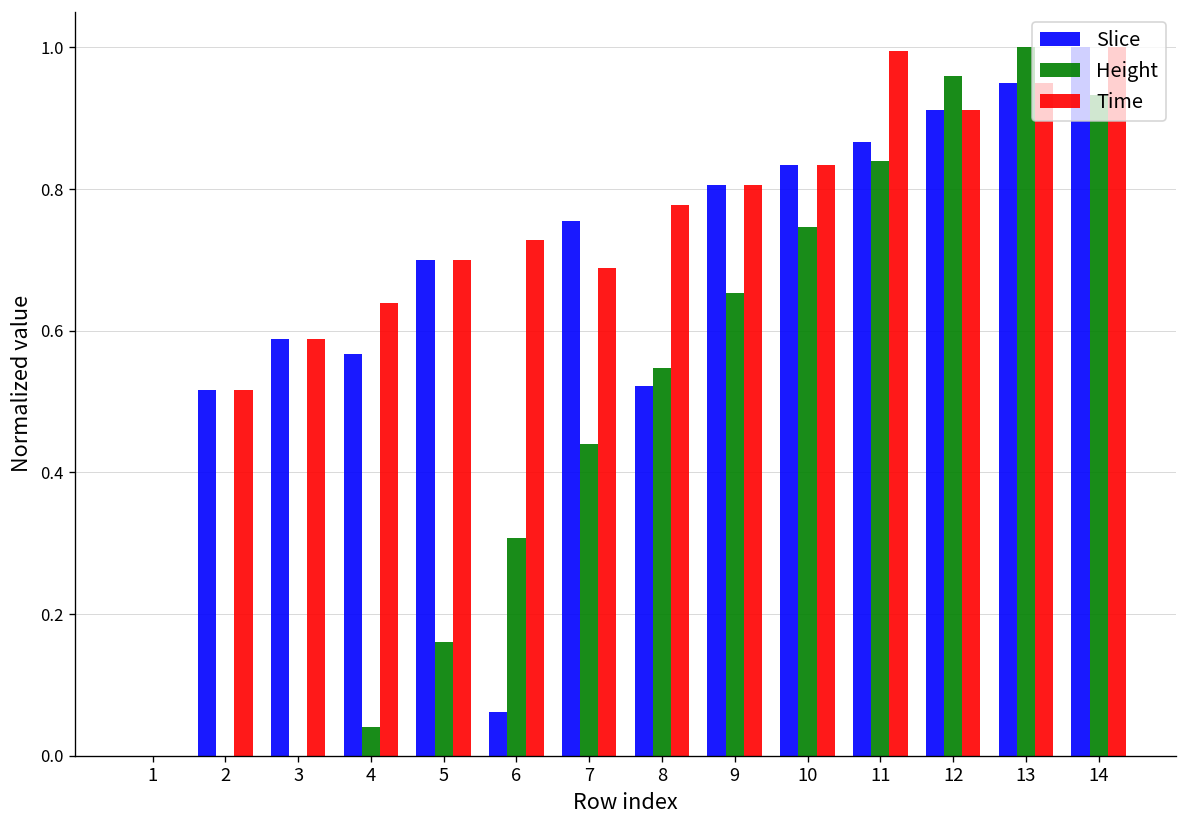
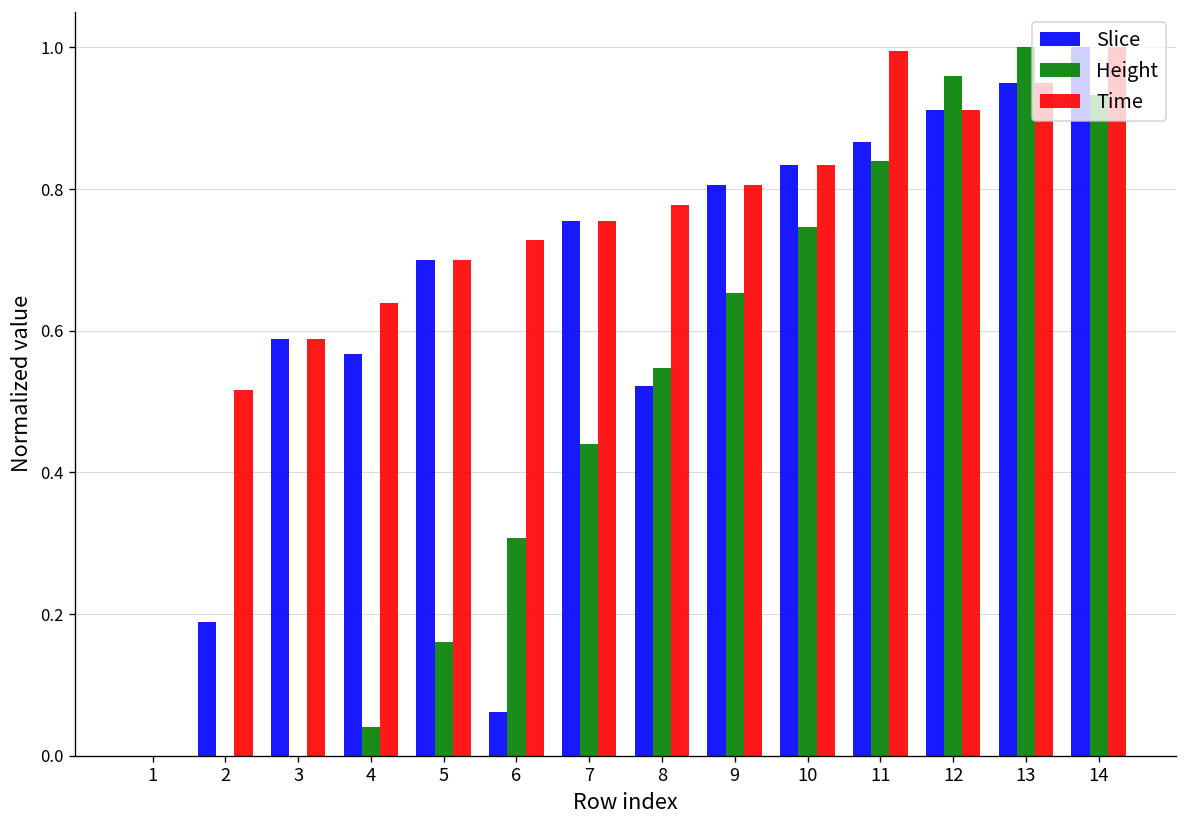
  {
    "Slice": {
      "1": 0.00,
-     "2": 0.52,
+     "2": 0.19,
      "3": 0.59,
      "4": 0.57,
      "5": 0.70,
      "6": 0.06,
      "7": 0.76,
      "8": 0.52,
      "9": 0.81,
      "10": 0.83,
      "11": 0.87,
      "12": 0.91,
      "13": 0.95
    },
    "Height": {
      "1": 0.00,
      "2": 0.00,
      "3": 0.00,
      "4": 0.04,
      "5": 0.16,
      "6": 0.31,
      "7": 0.44,
      "8": 0.55,
      "9": 0.65,
      "10": 0.75,
      "11": 0.84,
      "12": 0.96,
      "13": 1.00
    },
    "Time": {
      "1": 0.00,
      "2": 0.52,
      "3": 0.59,
      "4": 0.64,
      "5": 0.70,
      "6": 0.73,
-     "7": 0.69,
+     "7": 0.76,
      "8": 0.78,
      "9": 0.81,
      "10": 0.83,
      "11": 0.99,
      "12": 0.91
    }
  }
